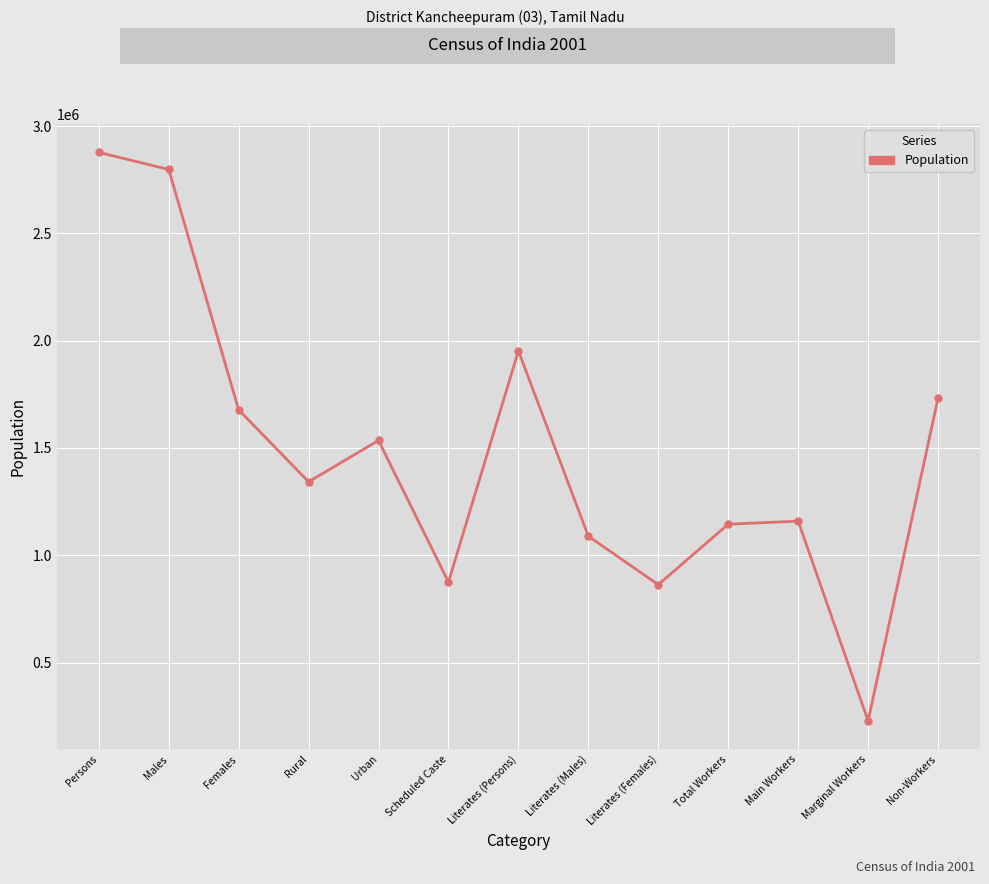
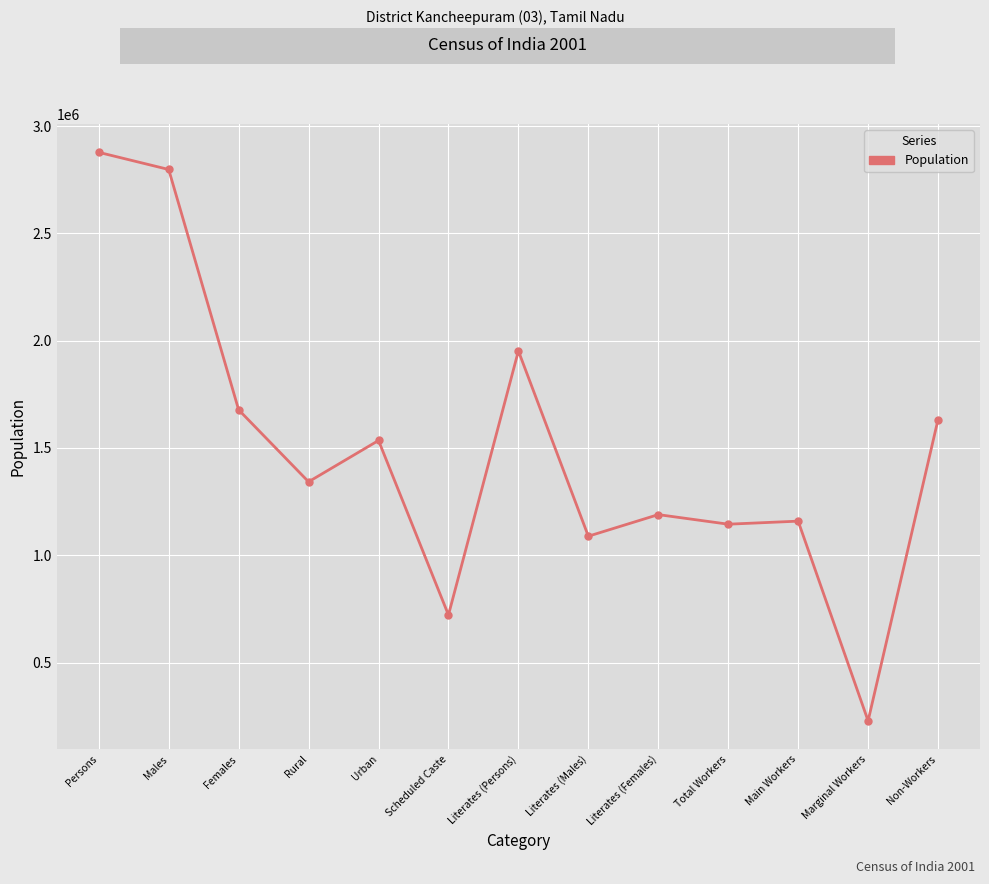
  {
    "Persons": 2880000,
    "Males": 2800000,
    "Females": 1680000,
    "Rural": 1340000,
    "Urban": 1530000,
-   "Scheduled Caste": 880000,
+   "Scheduled Caste": 720000,
    "Literates (Persons)": 1950000,
    "Literates (Males)": 1090000,
-   "Literates (Females)": 860000,
+   "Literates (Females)": 1190000,
    "Total Workers": 1140000,
    "Main Workers": 1160000,
    "Marginal Workers": 230000,
-   "Non-Workers": 1730000
+   "Non-Workers": 1630000
  }
